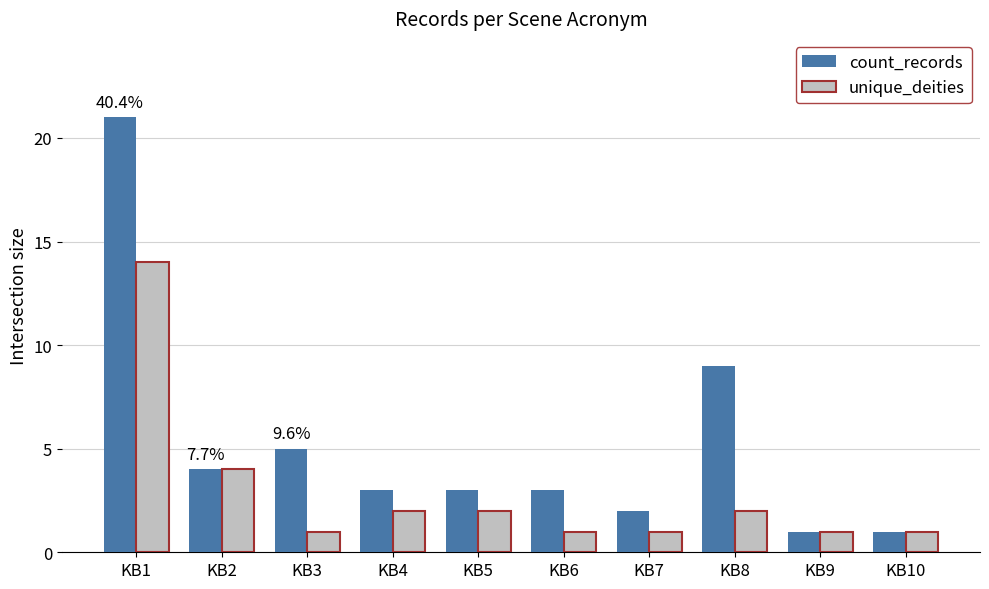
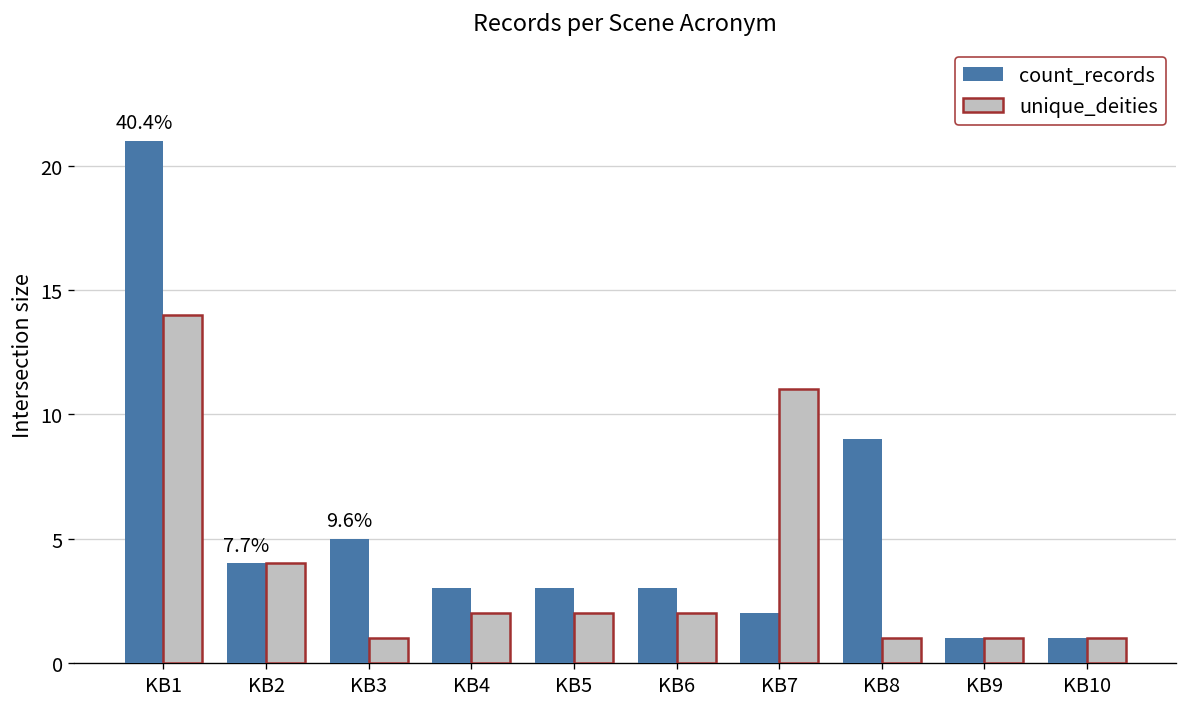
  {
    "count_records": {
      "KB4": 3,
      "KB5": 3,
      "KB6": 3,
      "KB7": 2,
      "KB8": 9,
      "KB9": 1,
      "KB10": 1
    },
    "unique_deities": {
      "KB1": 14,
      "KB2": 4,
      "KB3": 1,
      "KB4": 2,
      "KB5": 2,
-     "KB6": 1,
-     "KB7": 1,
-     "KB8": 2,
+     "KB6": 2,
+     "KB7": 11,
+     "KB8": 1,
      "KB9": 1,
      "KB10": 1
    }
  }
